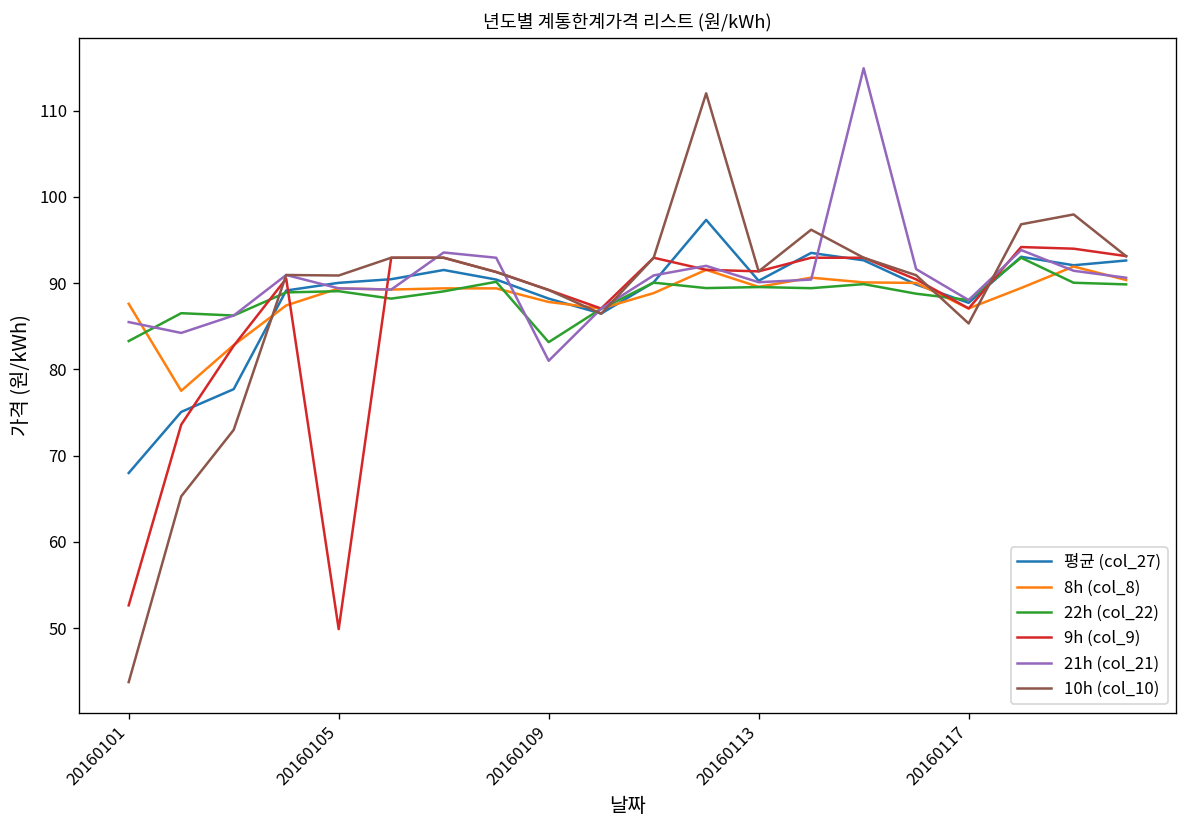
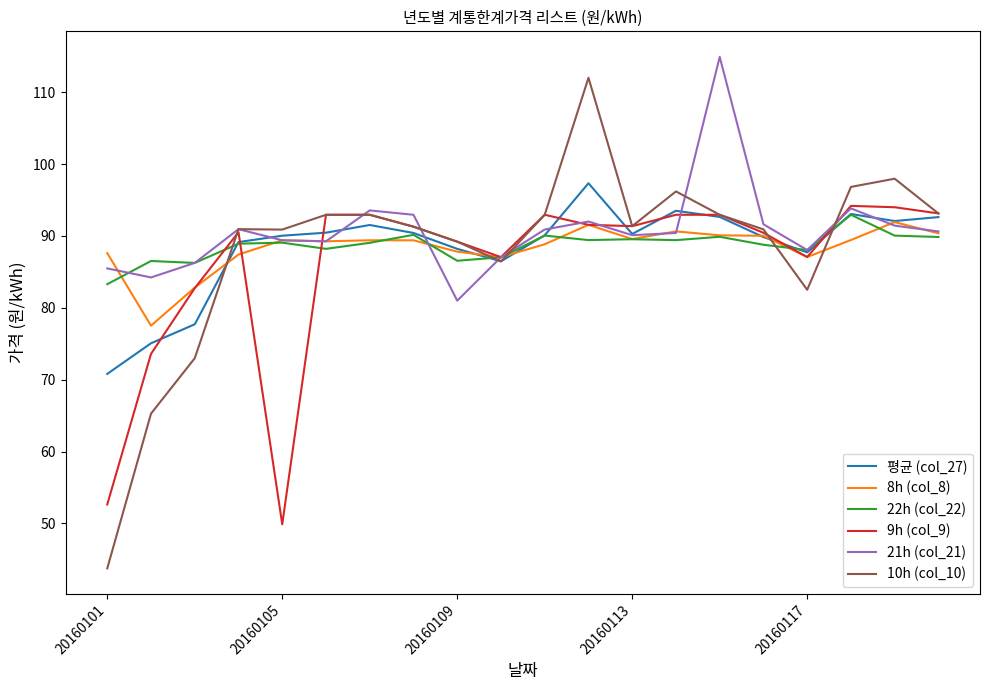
  {
    "평균 (col_27)": {
-     "20160101": 68,
+     "20160101": 71,
      "20160105": 90,
      "20160109": 88
    },
    "8h (col_8)": {
      "20160101": 88,
      "20160109": 88
    },
    "22h (col_22)": {
      "20160101": 83,
-     "20160109": 83
+     "20160109": 87
    },
    "9h (col_9)": {
      "20160101": 53,
      "20160105": 50
    },
    "21h (col_21)": {
      "20160101": 85,
      "20160109": 81
    },
    "10h (col_10)": {
      "20160101": 44,
      "20160105": 91,
-     "20160117": 85
+     "20160117": 83
    }
  }
